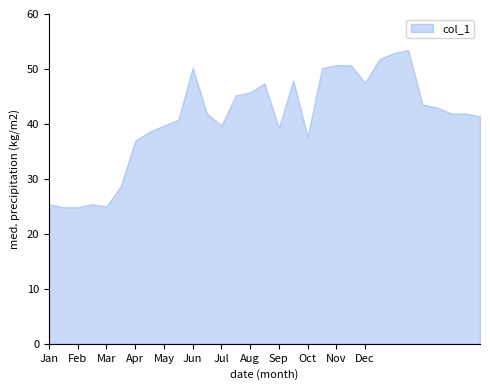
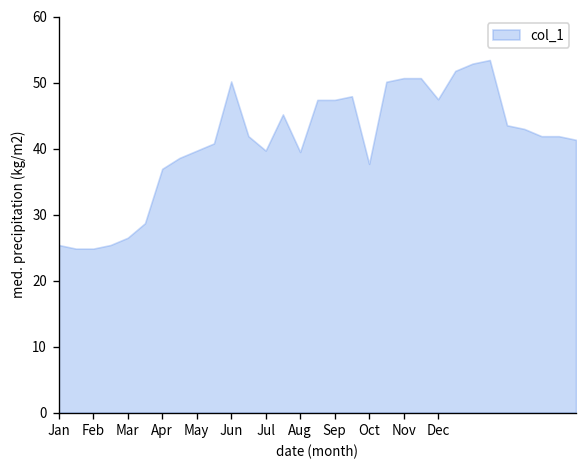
  {
    "Jan": 25,
    "Feb": 25,
-   "Mar": 25,
+   "Mar": 27,
    "Apr": 37,
    "May": 40,
    "Jun": 50,
    "Jul": 40,
-   "Aug": 46,
-   "Sep": 39,
+   "Aug": 40,
+   "Sep": 47,
    "Oct": 38,
    "Nov": 51,
    "Dec": 48
  }
